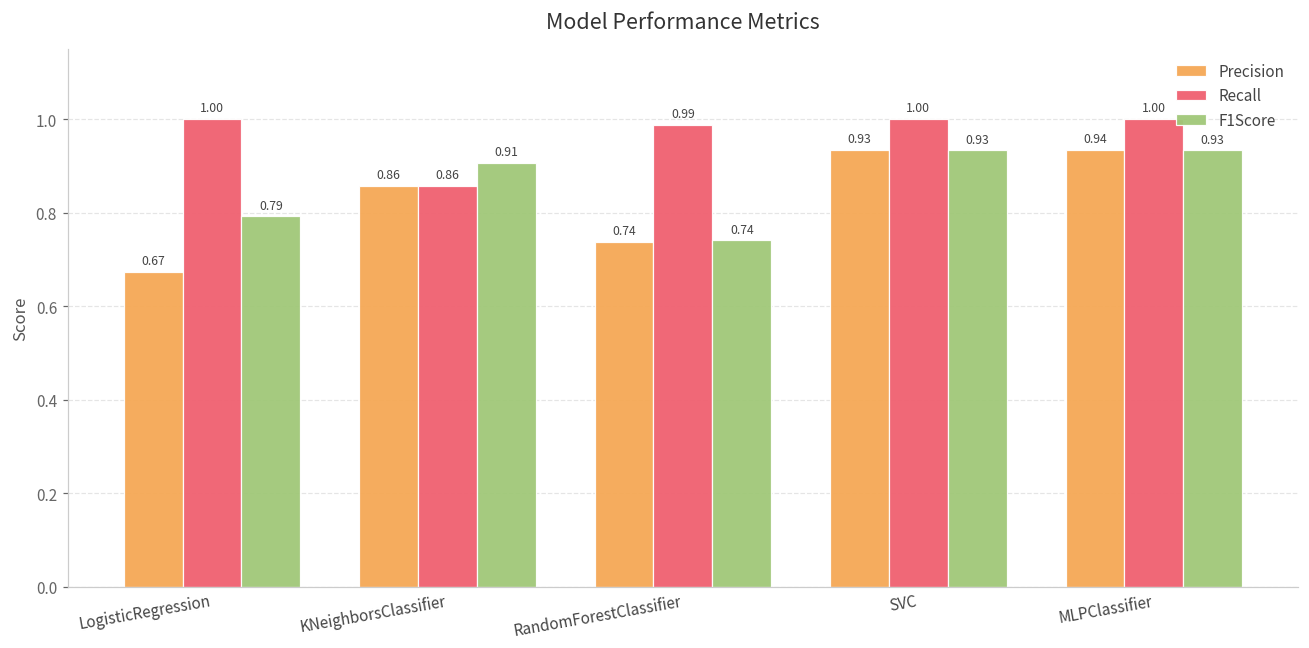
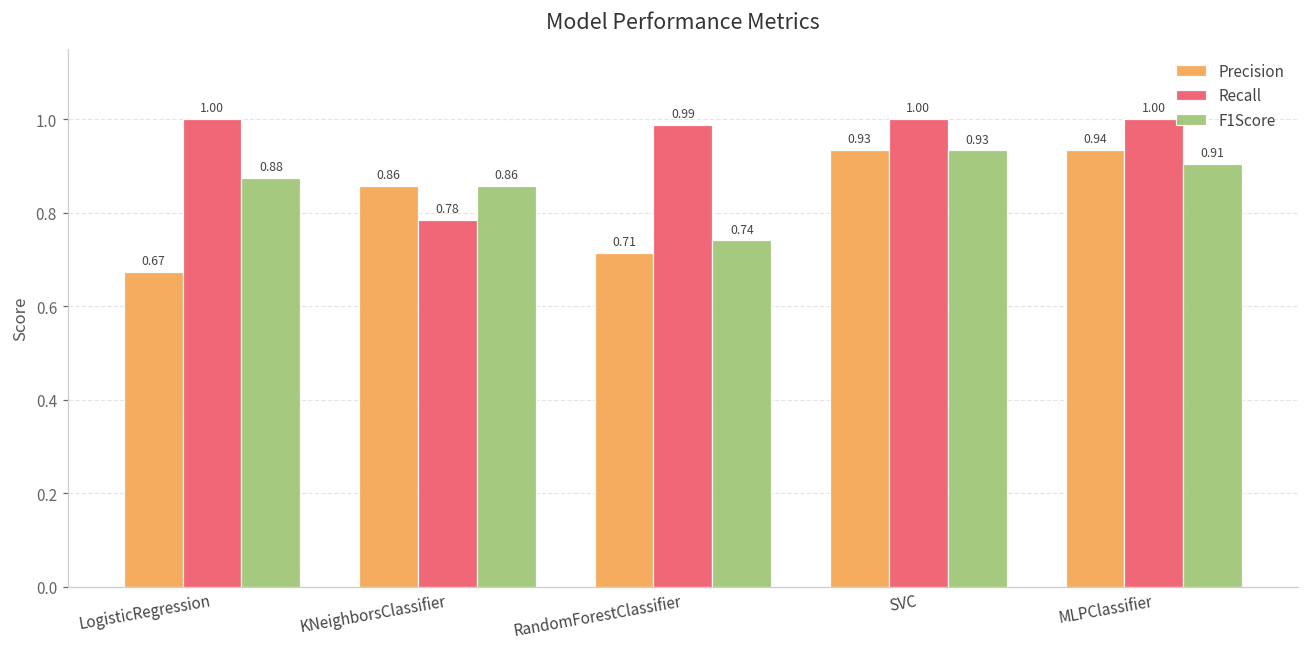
  {
    "Precision": {
      "LogisticRegression": 0.67,
      "KNeighborsClassifier": 0.86,
-     "RandomForestClassifier": 0.74,
+     "RandomForestClassifier": 0.71,
      "SVC": 0.93,
      "MLPClassifier": 0.94
    },
    "Recall": {
      "LogisticRegression": 1.00,
-     "KNeighborsClassifier": 0.86,
+     "KNeighborsClassifier": 0.78,
      "RandomForestClassifier": 0.99,
      "SVC": 1.00,
      "MLPClassifier": 1.00
    },
    "F1Score": {
-     "LogisticRegression": 0.79,
-     "KNeighborsClassifier": 0.91,
+     "LogisticRegression": 0.88,
+     "KNeighborsClassifier": 0.86,
      "RandomForestClassifier": 0.74,
      "SVC": 0.93,
-     "MLPClassifier": 0.93
+     "MLPClassifier": 0.91
    }
  }
